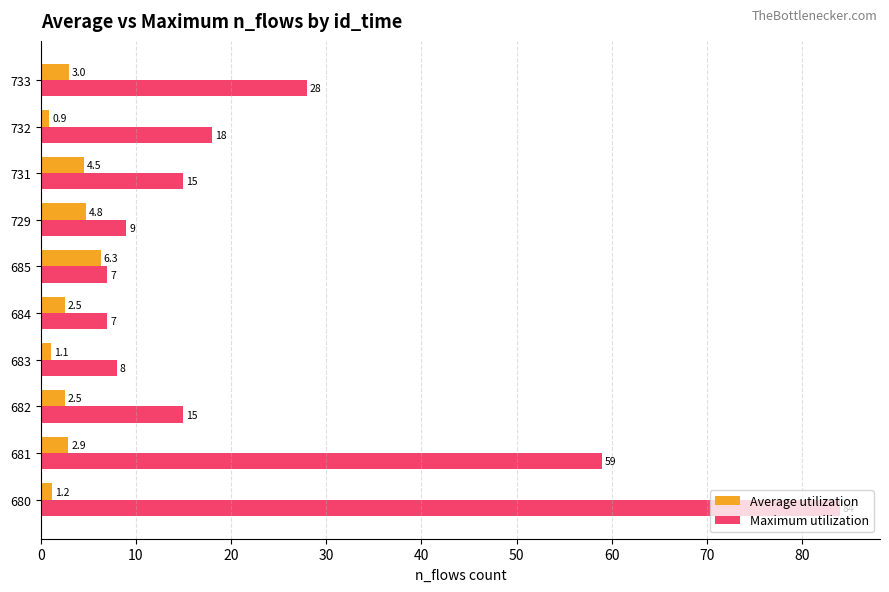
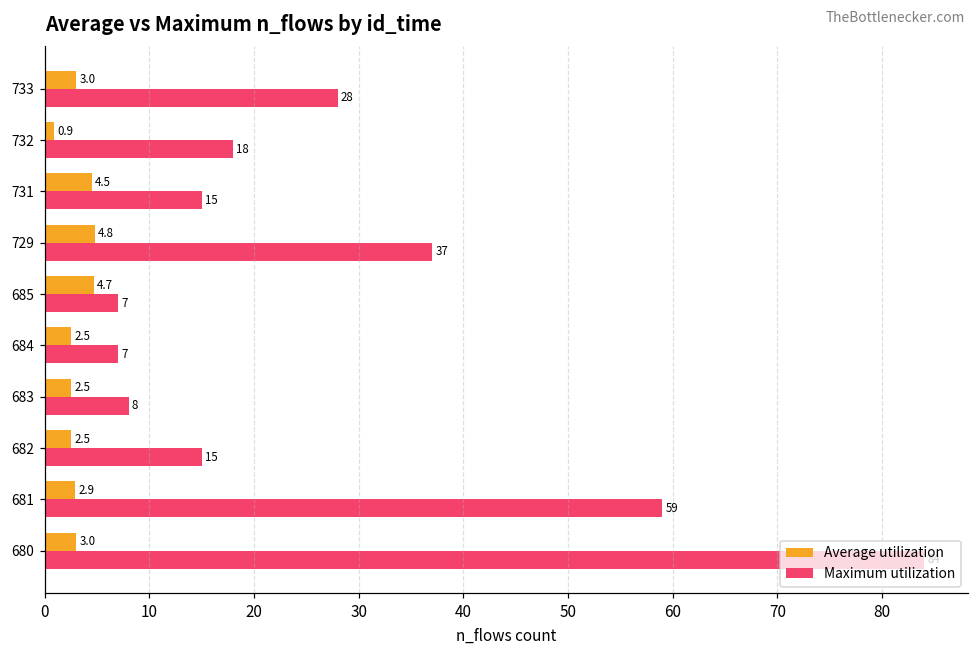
  {
    "Average utilization": {
      "733": 3.0,
      "732": 0.9,
      "731": 4.5,
      "729": 4.8,
-     "685": 6.3,
+     "685": 4.7,
      "684": 2.5,
-     "683": 1.1,
+     "683": 2.5,
      "682": 2.5,
      "681": 2.9,
-     "680": 1.2
+     "680": 3.0
    },
    "Maximum utilization": {
      "733": 28,
      "732": 18,
      "731": 15,
-     "729": 9,
+     "729": 37,
      "685": 7,
      "684": 7,
      "683": 8,
      "682": 15,
      "681": 59
    }
  }
